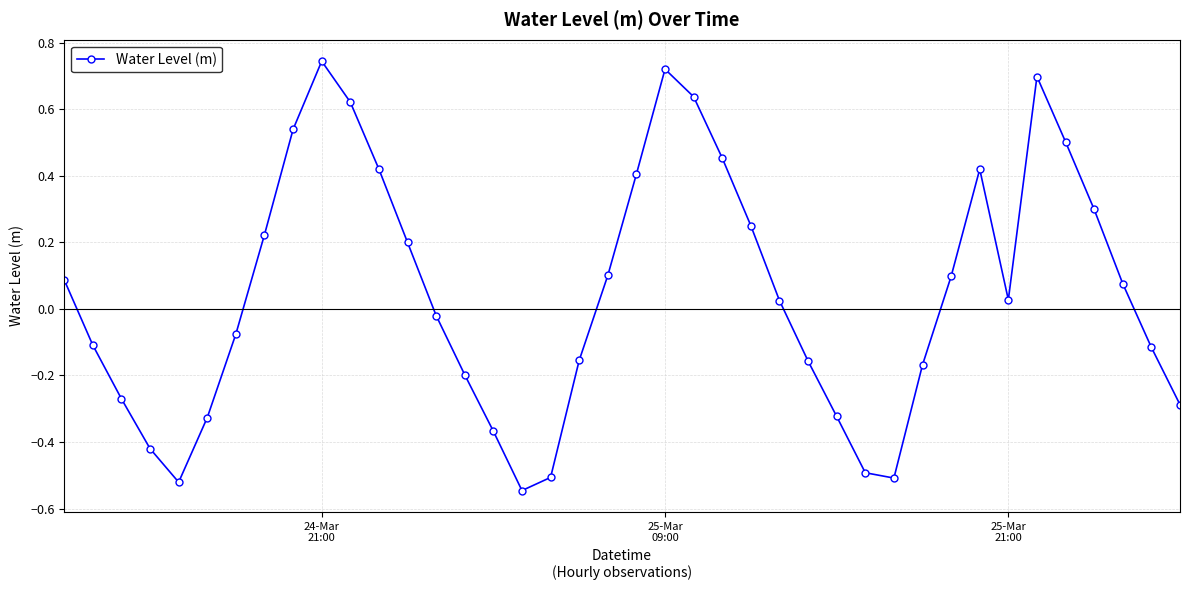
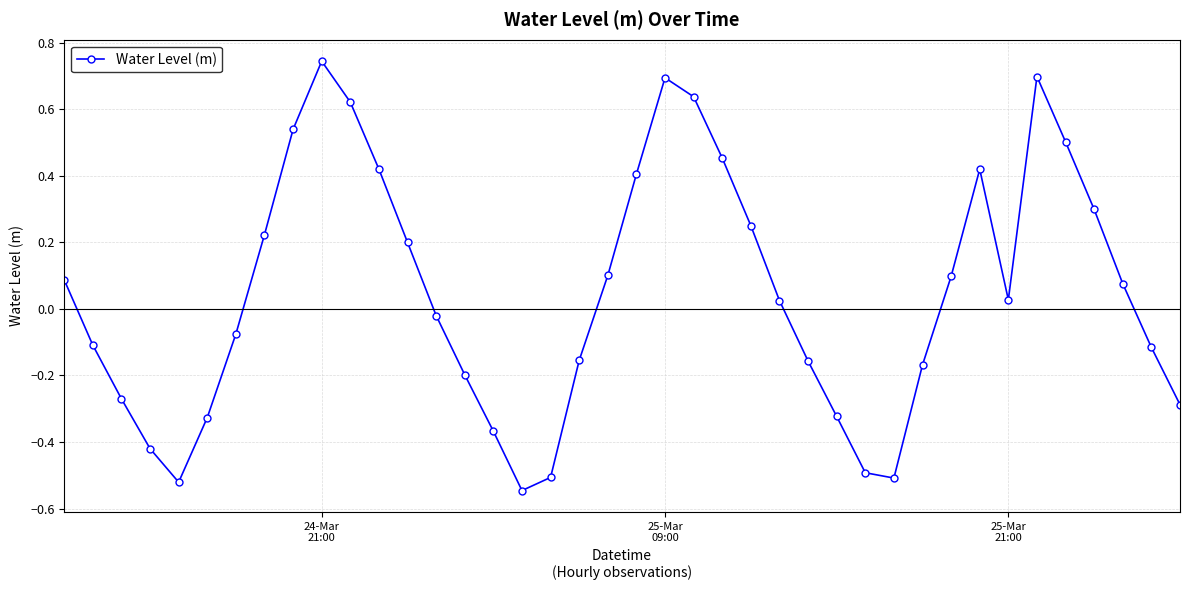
  {
    "24-Mar 21:00": 0.74,
-   "25-Mar 09:00": 0.72,
+   "25-Mar 09:00": 0.69,
    "25-Mar 21:00": 0.03
  }
